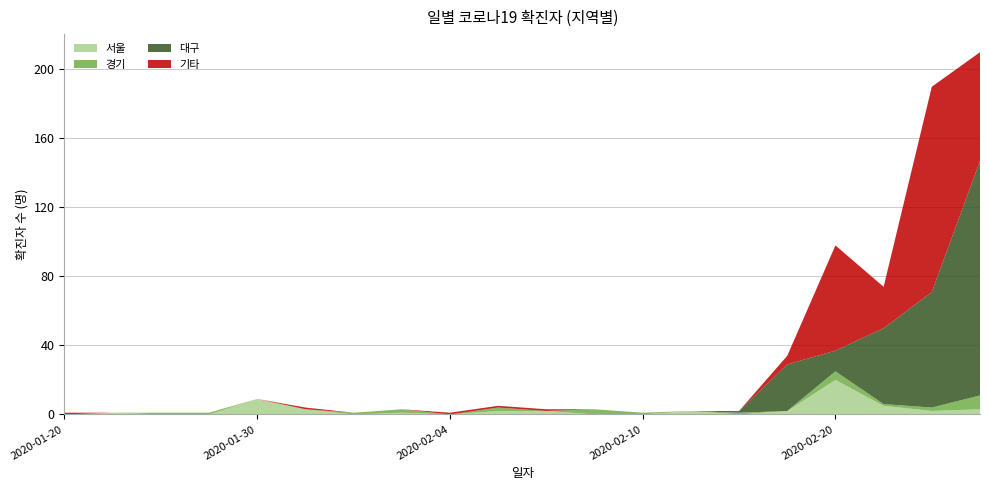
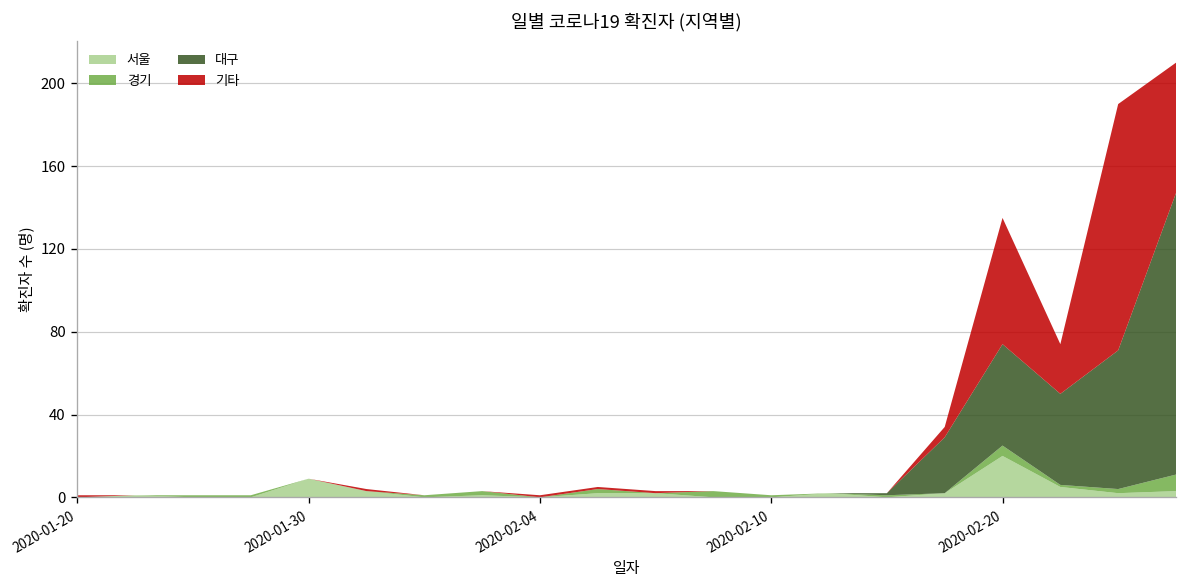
  {
    "서울": {
      "2020-02-20": 20
    },
    "경기": {
      "2020-02-20": 5
    },
    "대구": {
-     "2020-02-20": 12
+     "2020-02-20": 49
    },
    "기타": {
      "2020-02-20": 61
    }
  }
